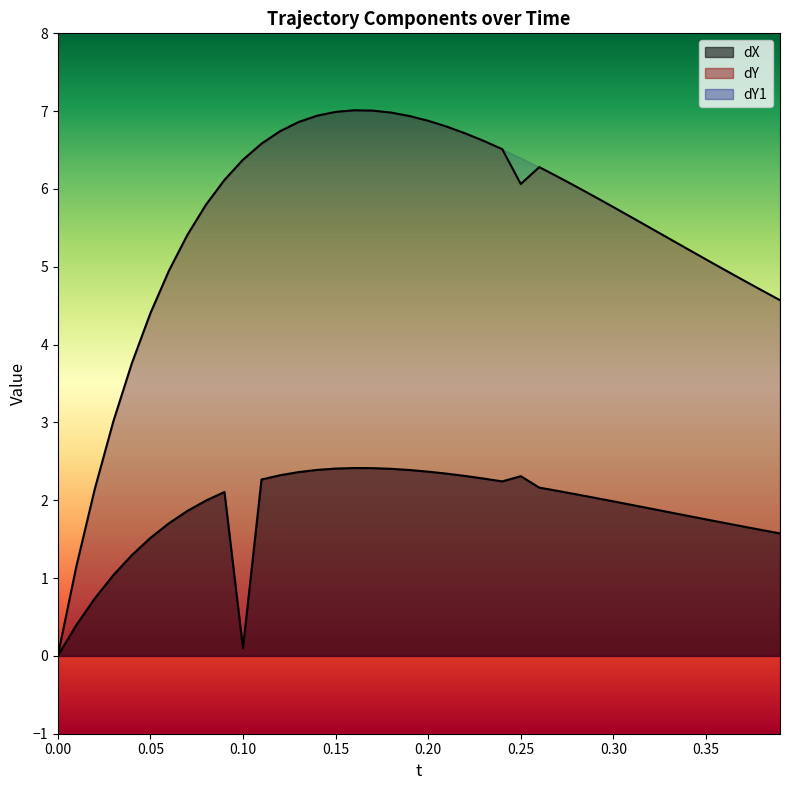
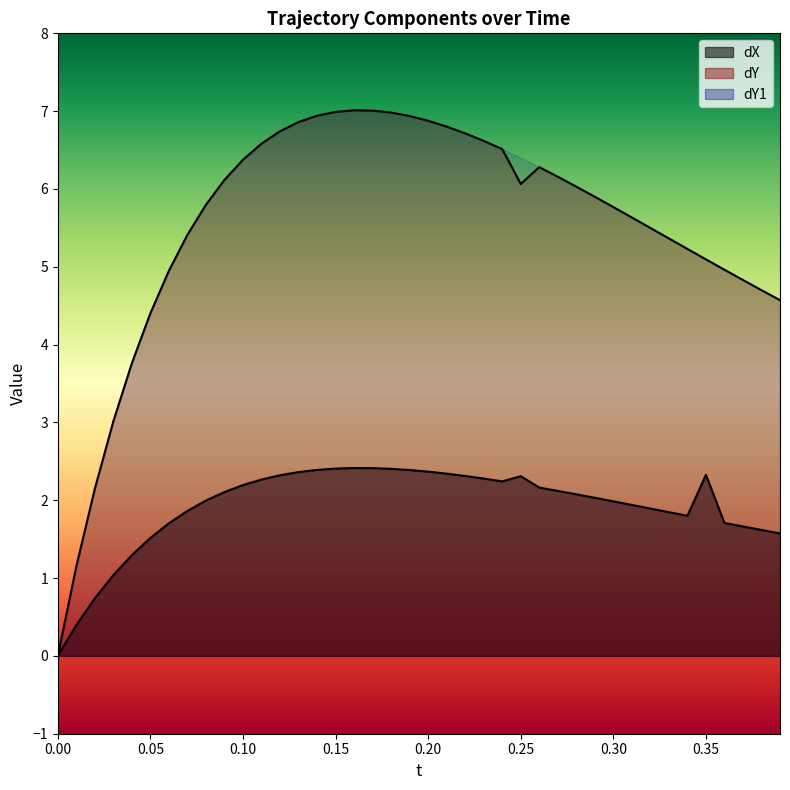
  {
    "dX": {
      "0.05": 1.5,
-     "0.10": 0.1,
+     "0.10": 2.2,
      "0.15": 2.4,
      "0.20": 2.4,
      "0.25": 2.3,
      "0.30": 2.0,
-     "0.35": 1.8
+     "0.35": 2.3
    },
    "dY": {
      "0.25": 6.1
    },
    "dY1": {
      "0.25": 6.4
    }
  }
